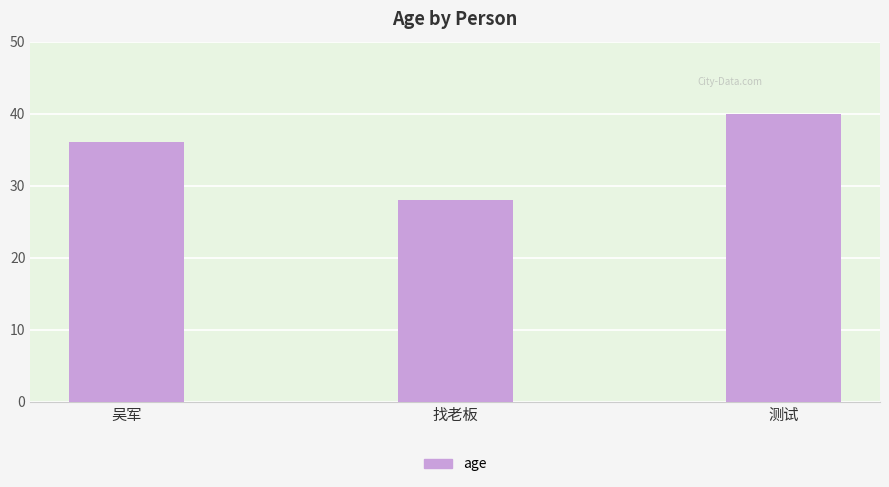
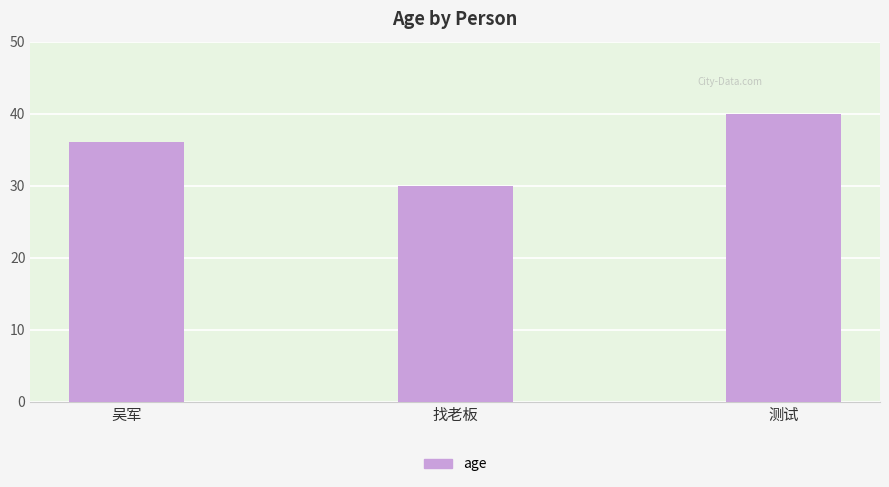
  {
    "吴军": 36,
-   "找老板": 28,
+   "找老板": 30,
    "测试": 40
  }
